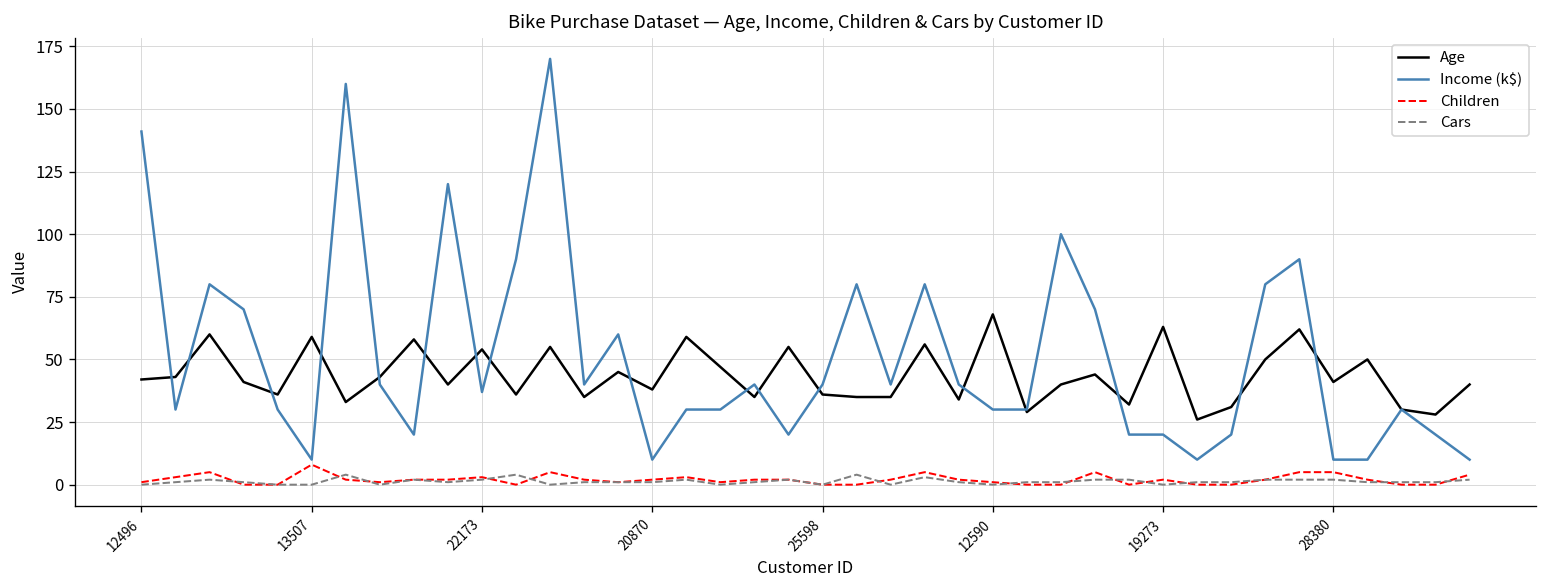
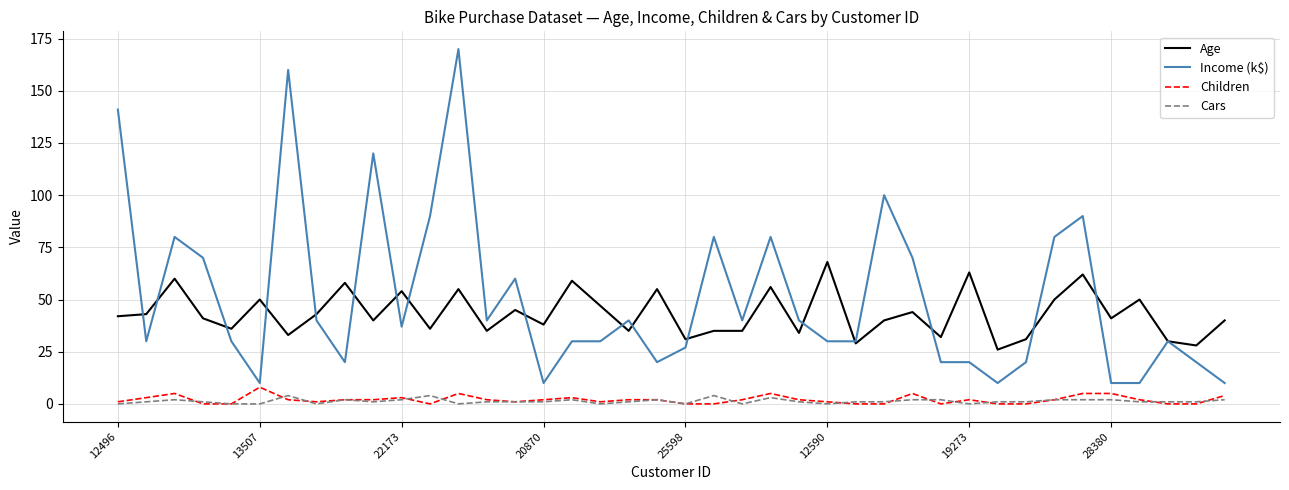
  {
    "Age": {
      "12496": 42,
-     "13507": 59,
+     "13507": 50,
      "22173": 54,
      "20870": 38,
-     "25598": 36,
+     "25598": 31,
      "12590": 68,
      "19273": 63,
      "28380": 41
    },
    "Income (k$)": {
      "12496": 141,
      "13507": 10,
      "22173": 37,
      "20870": 10,
-     "25598": 40,
+     "25598": 27,
      "12590": 30,
      "19273": 20,
      "28380": 10
    },
    "Children": {
      "13507": 8,
      "19273": 2,
      "28380": 5
    },
    "Cars": {
      "13507": 0,
      "19273": 0,
      "28380": 2
    }
  }
